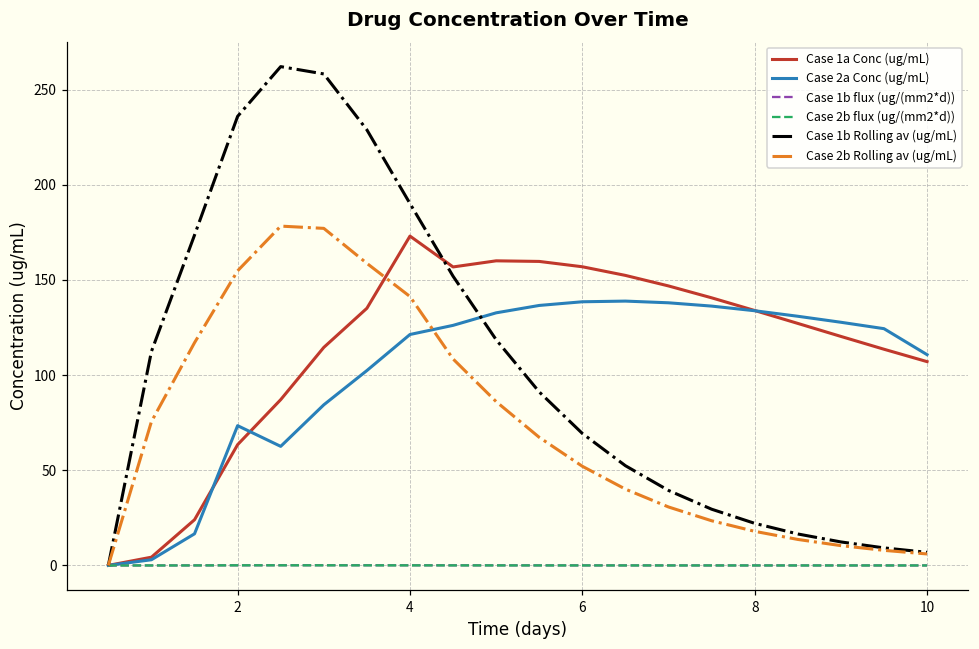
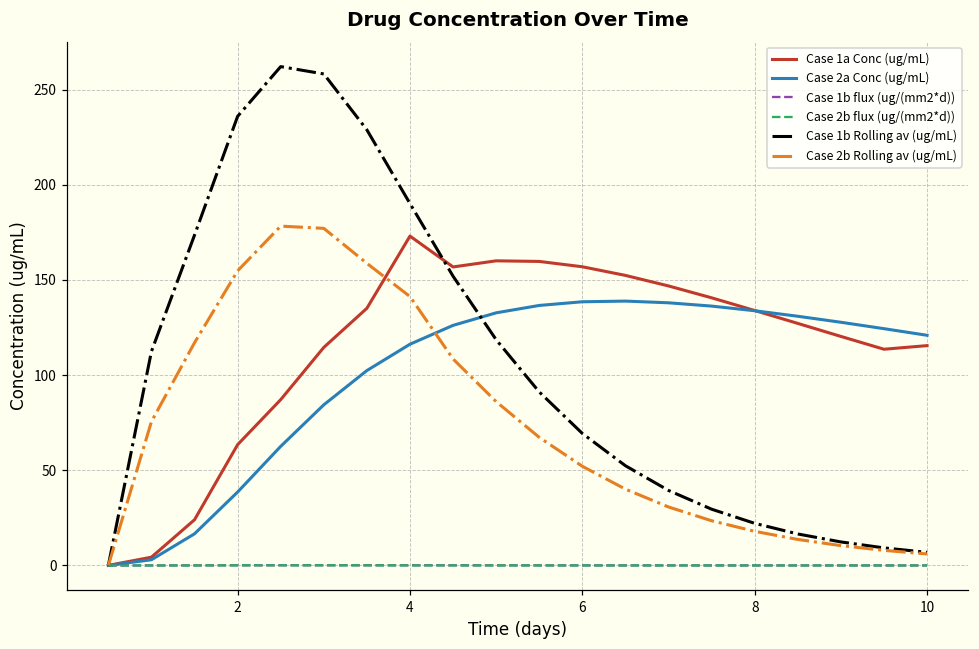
  {
    "Case 1a Conc (ug/mL)": {
      "2": 63,
      "4": 173,
      "6": 157,
-     "10": 107
+     "10": 115
    },
    "Case 2a Conc (ug/mL)": {
-     "2": 73,
-     "4": 121,
+     "2": 39,
+     "4": 116,
      "6": 139,
-     "10": 111
+     "10": 121
    },
    "Case 2b flux (ug/(mm2*d))": {
      "2": 0,
      "4": 0,
      "6": 0,
      "8": 0,
      "10": 0
    },
    "Case 1b Rolling av (ug/mL)": {
      "2": 236,
      "4": 190,
      "6": 69,
      "8": 22
    },
    "Case 2b Rolling av (ug/mL)": {
      "2": 155,
      "4": 141,
      "6": 52,
      "8": 18
    }
  }
